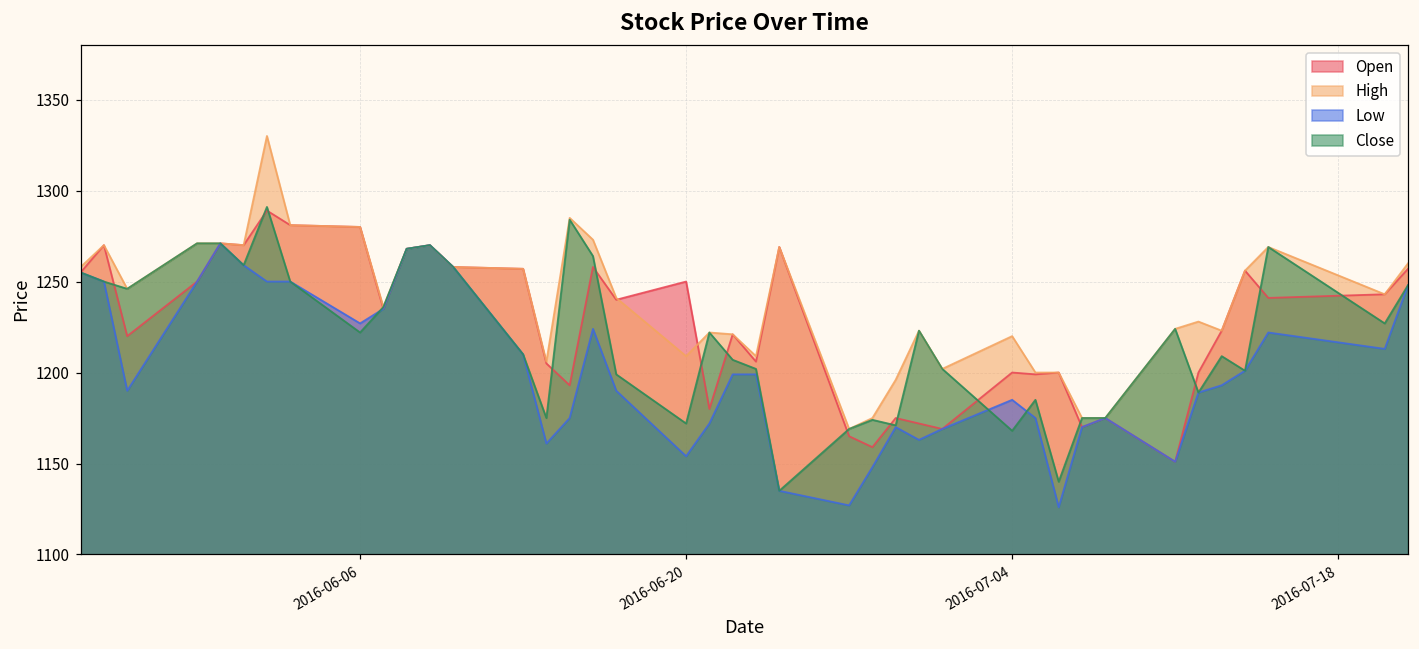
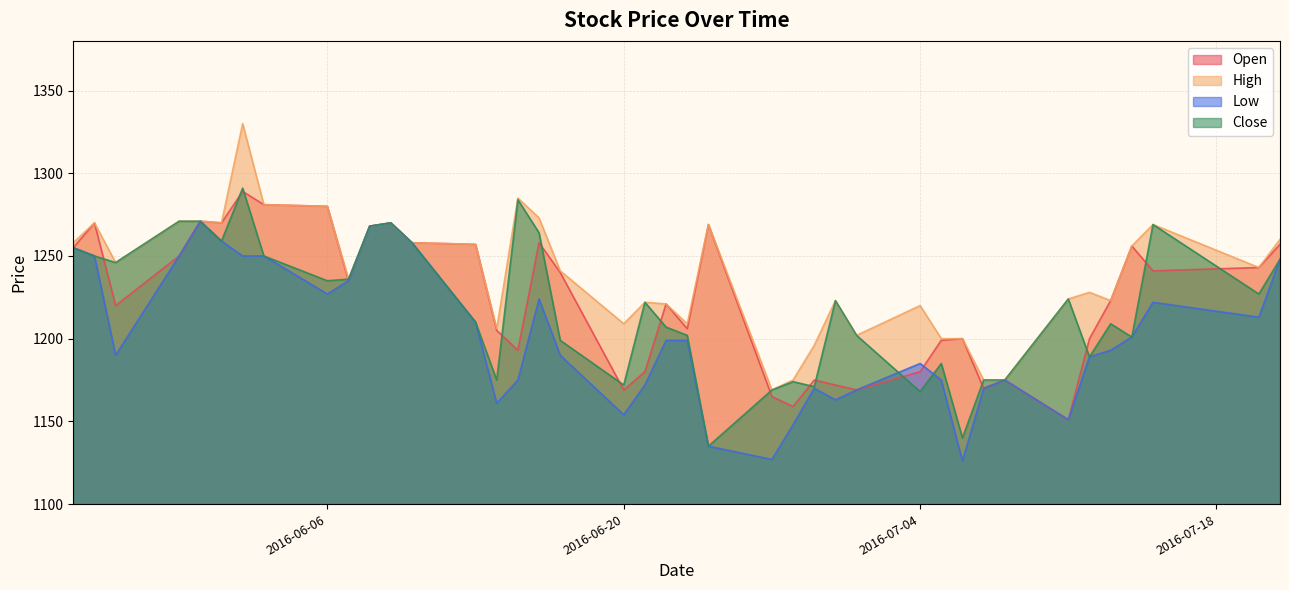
  {
    "Open": {
-     "2016-06-20": 1250,
-     "2016-07-04": 1200
+     "2016-06-20": 1169,
+     "2016-07-04": 1180
    },
    "High": {
      "2016-06-20": 1209,
      "2016-07-04": 1220
    },
    "Low": {
      "2016-06-06": 1227,
      "2016-06-20": 1154,
      "2016-07-04": 1185
    },
    "Close": {
-     "2016-06-06": 1222,
+     "2016-06-06": 1235,
      "2016-06-20": 1172,
      "2016-07-04": 1168
    }
  }
